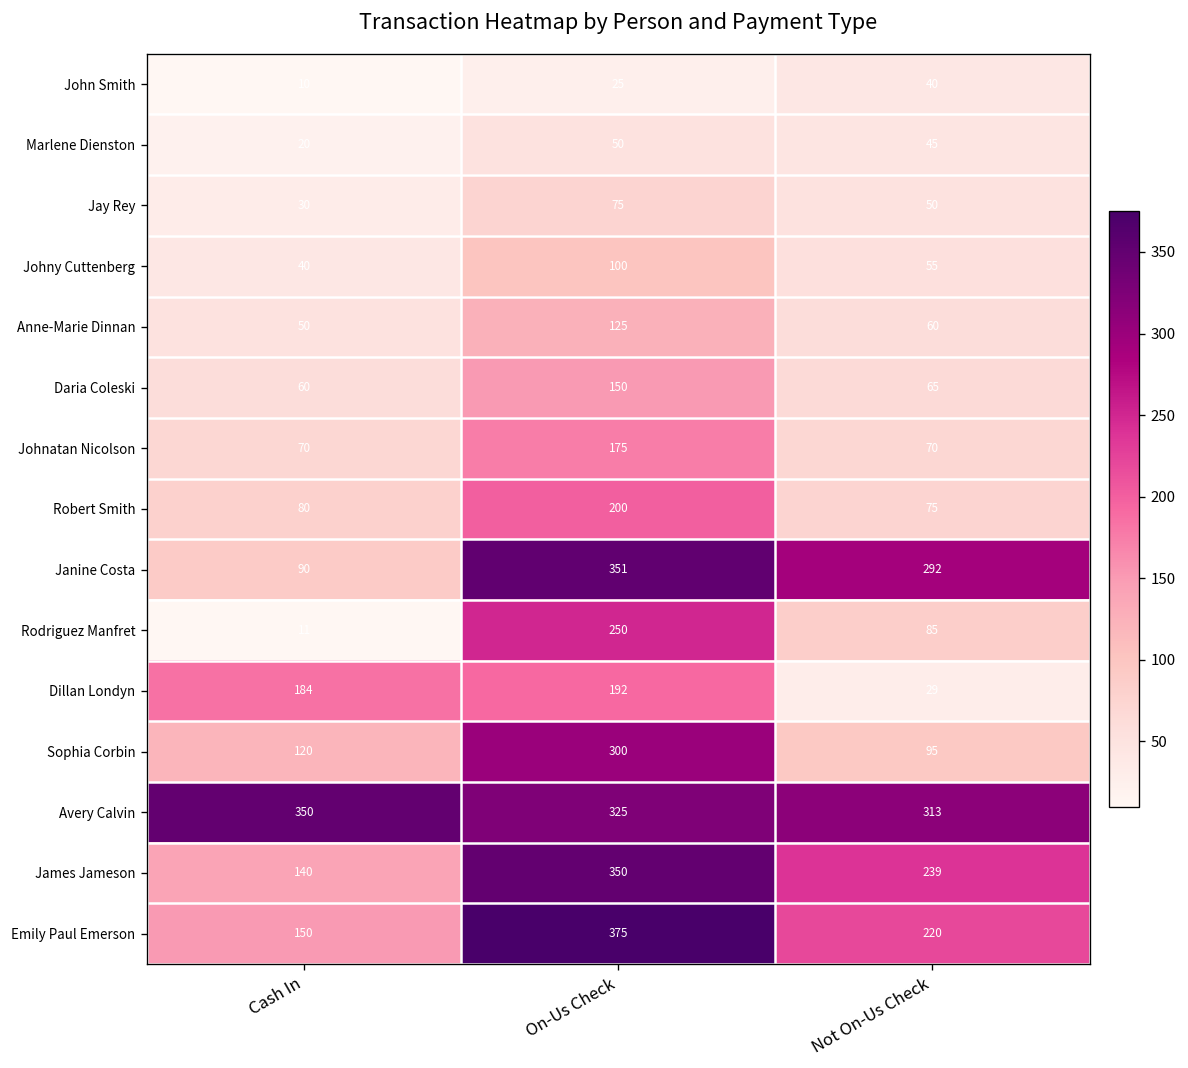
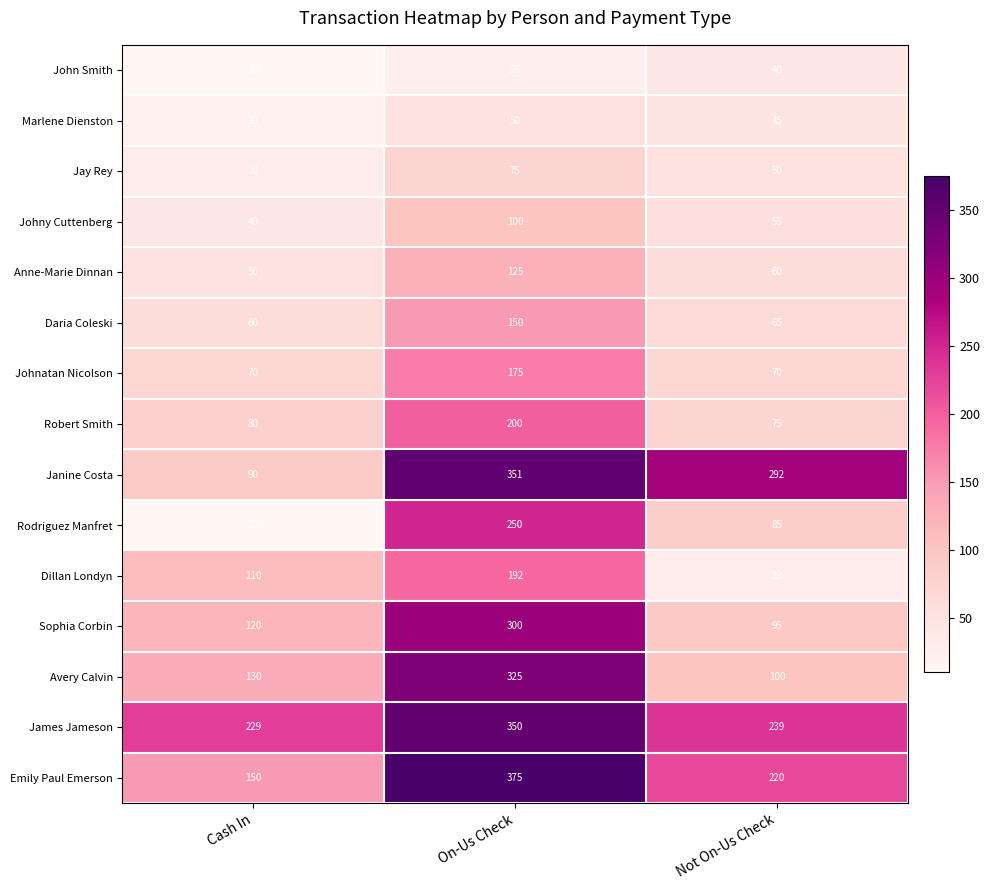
  {
    "Johny Cuttenberg": {
      "On-Us Check": 100
    },
    "Anne-Marie Dinnan": {
      "On-Us Check": 125
    },
    "Daria Coleski": {
      "On-Us Check": 150
    },
    "Johnatan Nicolson": {
      "On-Us Check": 175
    },
    "Robert Smith": {
      "Cash In": 80,
      "On-Us Check": 200
    },
    "Janine Costa": {
      "Cash In": 90,
      "On-Us Check": 351,
      "Not On-Us Check": 292
    },
    "Rodriguez Manfret": {
      "On-Us Check": 250,
      "Not On-Us Check": 85
    },
    "Dillan Londyn": {
-     "Cash In": 184,
+     "Cash In": 110,
      "On-Us Check": 192
    },
    "Sophia Corbin": {
      "Cash In": 120,
      "On-Us Check": 300,
      "Not On-Us Check": 95
    },
    "Avery Calvin": {
-     "Cash In": 350,
+     "Cash In": 130,
      "On-Us Check": 325,
-     "Not On-Us Check": 313
+     "Not On-Us Check": 100
    },
    "James Jameson": {
-     "Cash In": 140,
+     "Cash In": 229,
      "On-Us Check": 350,
      "Not On-Us Check": 239
    },
    "Emily Paul Emerson": {
      "Cash In": 150,
      "On-Us Check": 375,
      "Not On-Us Check": 220
    }
  }
